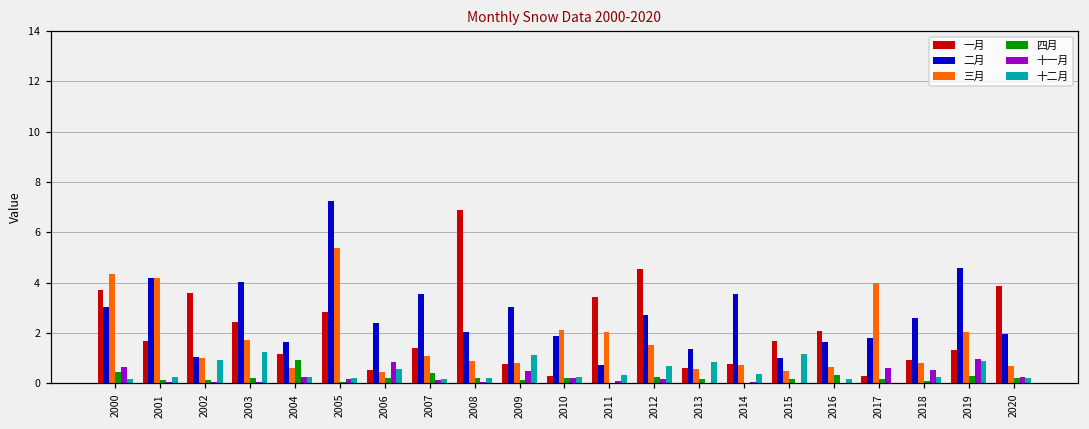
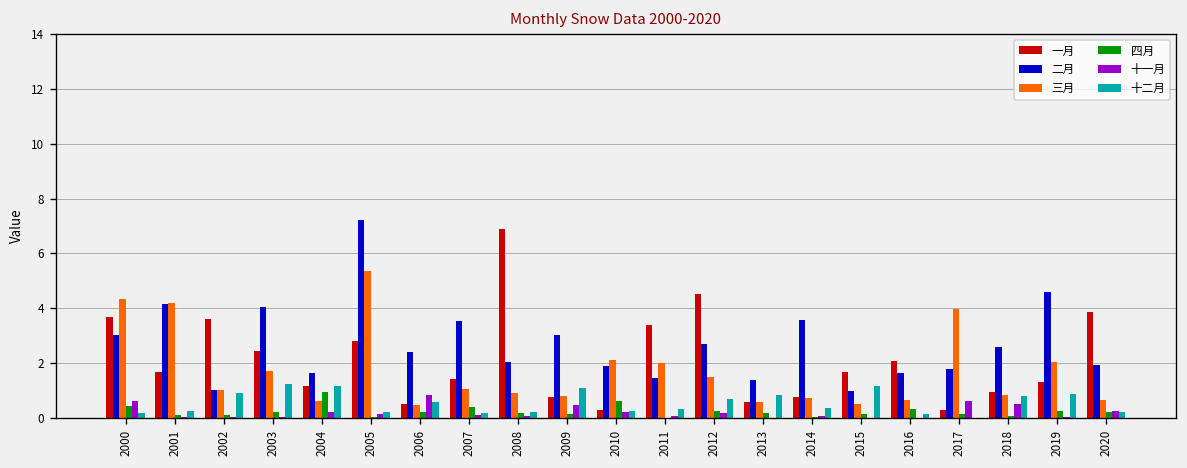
  {
    "一月": {
      "2000": 3.7,
      "2001": 1.7,
      "2002": 3.6,
      "2003": 2.4,
      "2004": 1.2,
      "2005": 2.8,
      "2006": 0.5,
      "2007": 1.4,
      "2008": 6.9,
      "2009": 0.8,
      "2010": 0.3,
      "2011": 3.4,
      "2012": 4.5,
      "2013": 0.6,
      "2014": 0.8,
      "2015": 1.7,
      "2016": 2.1,
      "2017": 0.3,
      "2018": 0.9,
      "2019": 1.3,
      "2020": 3.9
    },
    "二月": {
      "2000": 3.0,
      "2001": 4.2,
      "2002": 1.0,
      "2003": 4.0,
      "2004": 1.7,
      "2005": 7.2,
      "2006": 2.4,
      "2007": 3.5,
      "2008": 2.0,
      "2009": 3.0,
      "2010": 1.9,
-     "2011": 0.7,
+     "2011": 1.5,
      "2012": 2.7,
      "2013": 1.4,
      "2014": 3.6,
      "2015": 1.0,
      "2016": 1.7,
      "2017": 1.8,
      "2018": 2.6,
      "2019": 4.6,
      "2020": 1.9
    },
    "三月": {
      "2000": 4.4,
      "2001": 4.2,
      "2002": 1.0,
      "2003": 1.7,
      "2004": 0.6,
      "2005": 5.4,
      "2006": 0.5,
      "2007": 1.1,
      "2008": 0.9,
      "2009": 0.8,
      "2010": 2.1,
      "2011": 2.0,
      "2012": 1.5,
      "2013": 0.6,
      "2014": 0.7,
      "2015": 0.5,
      "2016": 0.6,
      "2017": 4.0,
      "2018": 0.8,
      "2019": 2.0,
      "2020": 0.7
    },
    "四月": {
      "2000": 0.5,
      "2001": 0.1,
      "2002": 0.1,
      "2003": 0.2,
      "2004": 0.9,
      "2006": 0.2,
      "2007": 0.4,
      "2008": 0.2,
      "2009": 0.1,
-     "2010": 0.2,
+     "2010": 0.6,
      "2012": 0.3,
      "2013": 0.2,
      "2015": 0.2,
      "2016": 0.3,
      "2017": 0.2,
      "2019": 0.3,
      "2020": 0.2
    },
    "十一月": {
      "2000": 0.6,
      "2004": 0.2,
      "2005": 0.2,
      "2006": 0.9,
      "2007": 0.1,
      "2009": 0.5,
      "2010": 0.2,
      "2012": 0.2,
      "2017": 0.6,
      "2018": 0.5,
-     "2019": 1.0,
+     "2019": 0.0,
      "2020": 0.3
    },
    "十二月": {
      "2000": 0.2,
      "2001": 0.3,
      "2002": 0.9,
      "2003": 1.2,
-     "2004": 0.2,
+     "2004": 1.2,
      "2005": 0.2,
      "2006": 0.6,
      "2007": 0.2,
      "2008": 0.2,
      "2009": 1.1,
      "2010": 0.2,
      "2011": 0.3,
      "2012": 0.7,
      "2013": 0.9,
      "2014": 0.4,
      "2015": 1.2,
      "2016": 0.2,
-     "2018": 0.3,
+     "2018": 0.8,
      "2019": 0.9,
      "2020": 0.2
    }
  }
